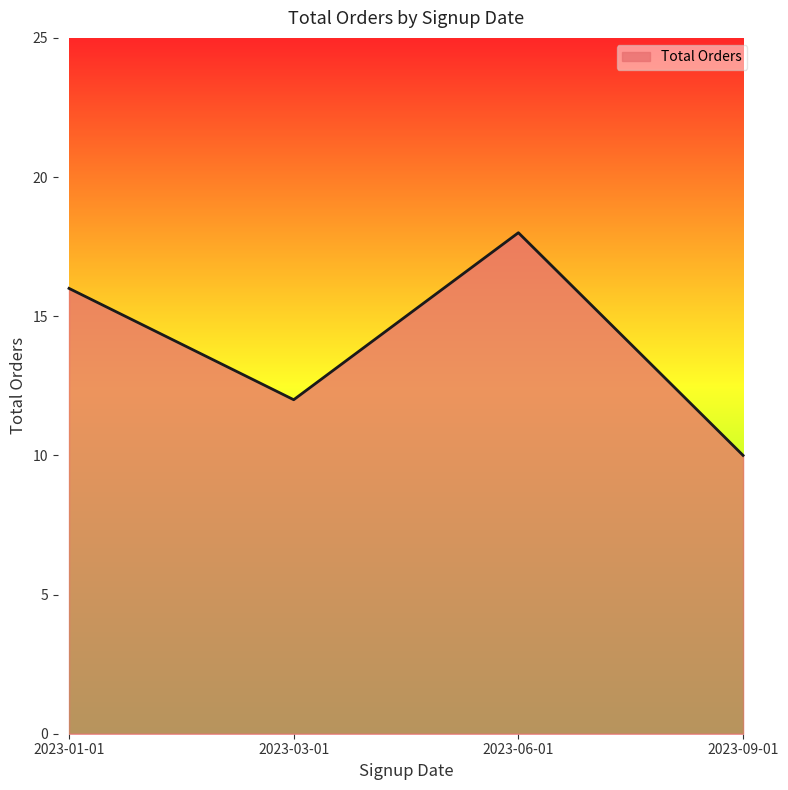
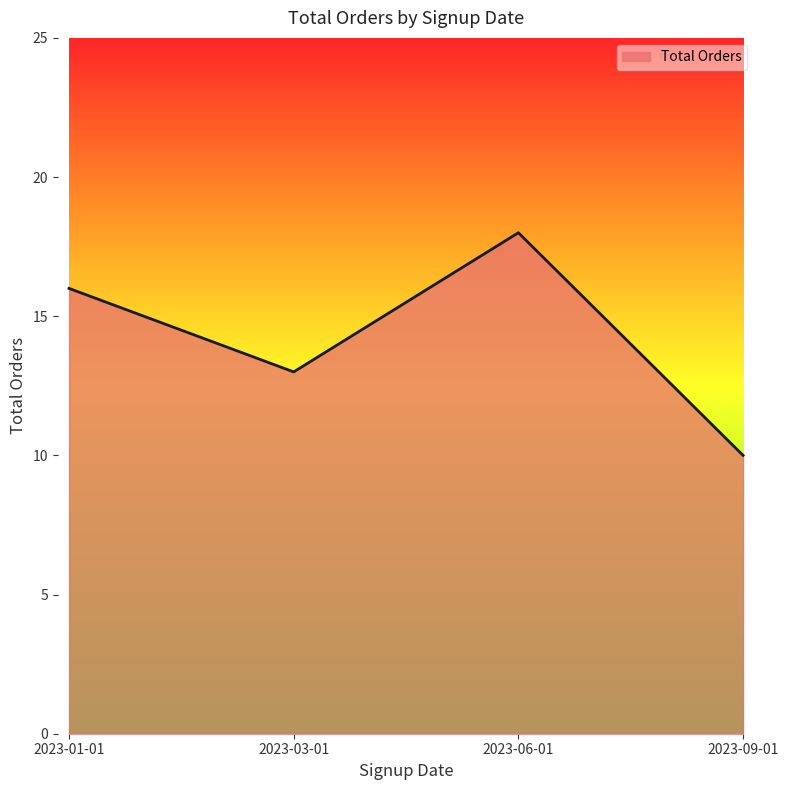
  {
    "2023-01-01": 16,
-   "2023-03-01": 12,
+   "2023-03-01": 13,
    "2023-06-01": 18,
    "2023-09-01": 10
  }
